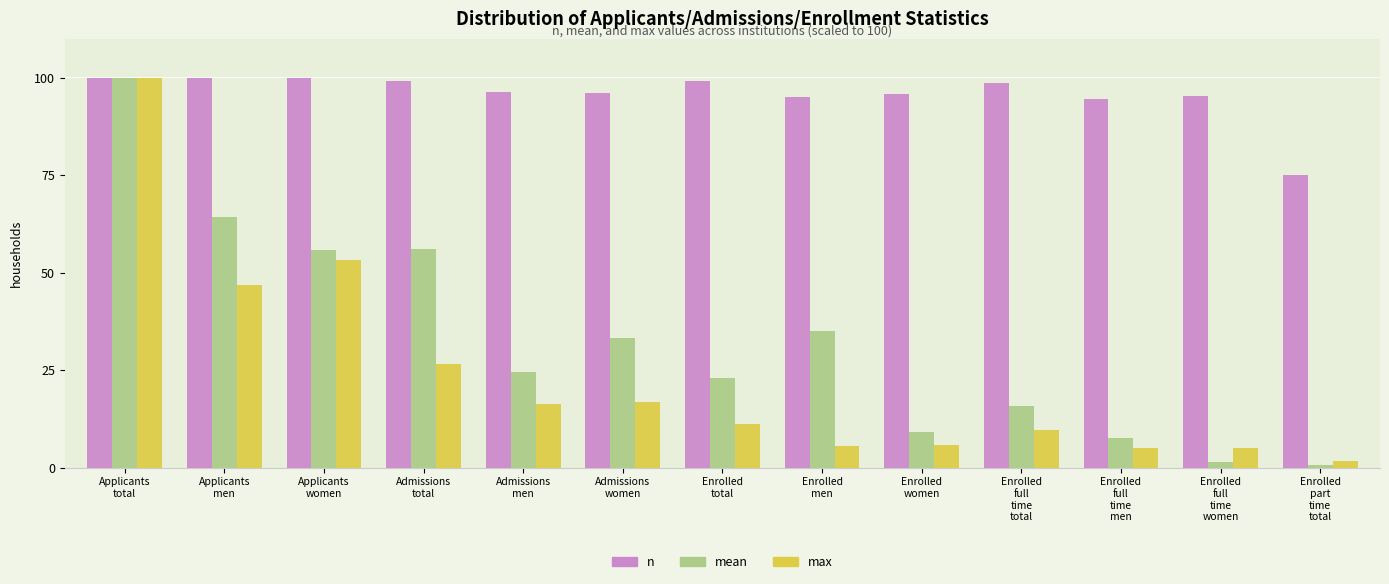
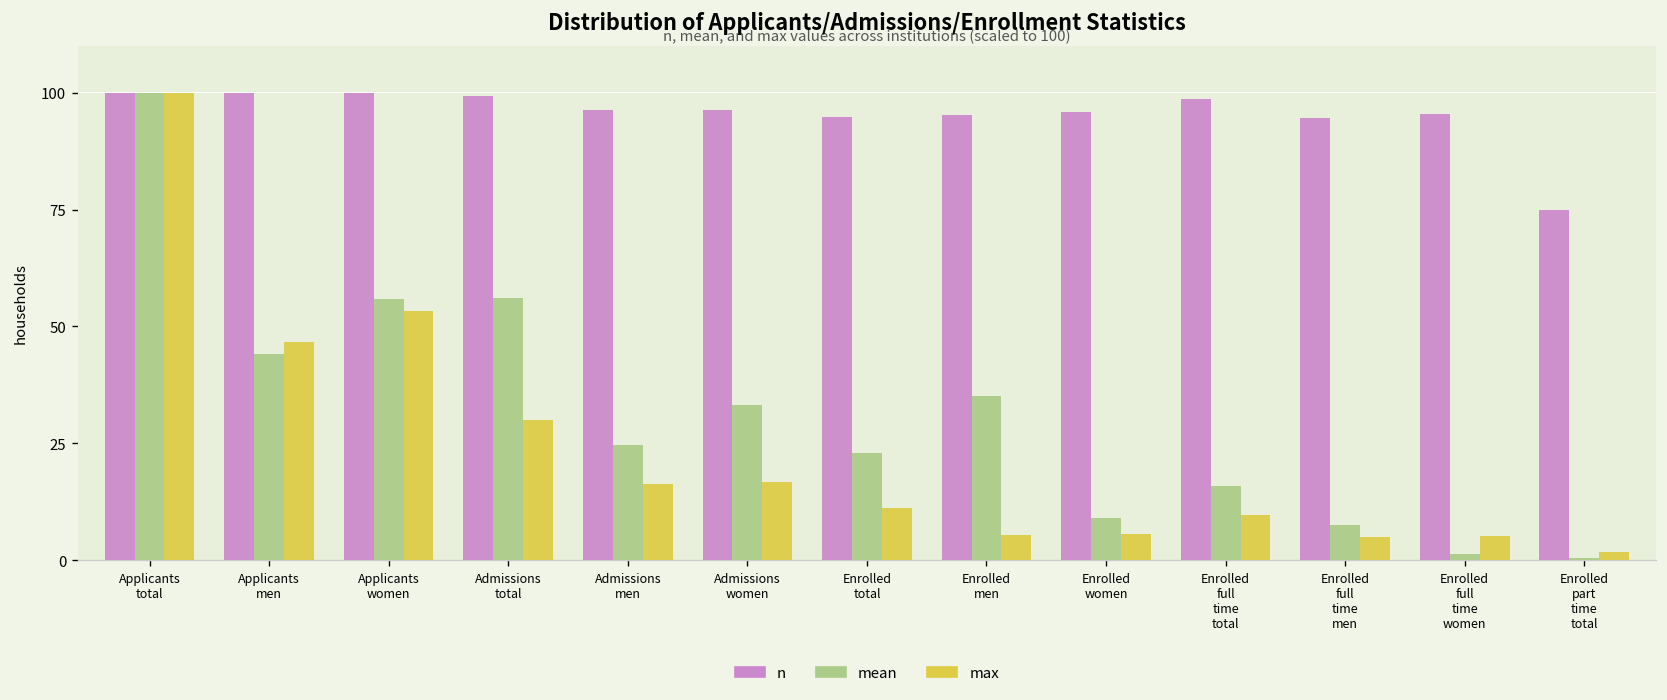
  {
    "n": {
      "Applicants total": 100,
      "Applicants men": 100,
      "Applicants women": 100,
      "Admissions total": 99,
      "Admissions men": 96,
      "Admissions women": 96,
-     "Enrolled total": 99,
+     "Enrolled total": 95,
      "Enrolled men": 95,
      "Enrolled women": 96,
      "Enrolled full time total": 99,
      "Enrolled full time men": 94,
      "Enrolled full time women": 95,
      "Enrolled part time total": 75
    },
    "mean": {
      "Applicants total": 100,
-     "Applicants men": 64,
+     "Applicants men": 44,
      "Applicants women": 56,
      "Admissions total": 56,
      "Admissions men": 25,
      "Admissions women": 33,
      "Enrolled total": 23,
      "Enrolled men": 35,
      "Enrolled women": 9,
      "Enrolled full time total": 16,
      "Enrolled full time men": 7,
      "Enrolled full time women": 1
    },
    "max": {
      "Applicants total": 100,
      "Applicants men": 47,
      "Applicants women": 53,
-     "Admissions total": 27,
+     "Admissions total": 30,
      "Admissions men": 16,
      "Admissions women": 17,
      "Enrolled total": 11,
      "Enrolled men": 5,
      "Enrolled women": 6,
      "Enrolled full time total": 10,
      "Enrolled full time men": 5,
      "Enrolled full time women": 5,
      "Enrolled part time total": 2
    }
  }
